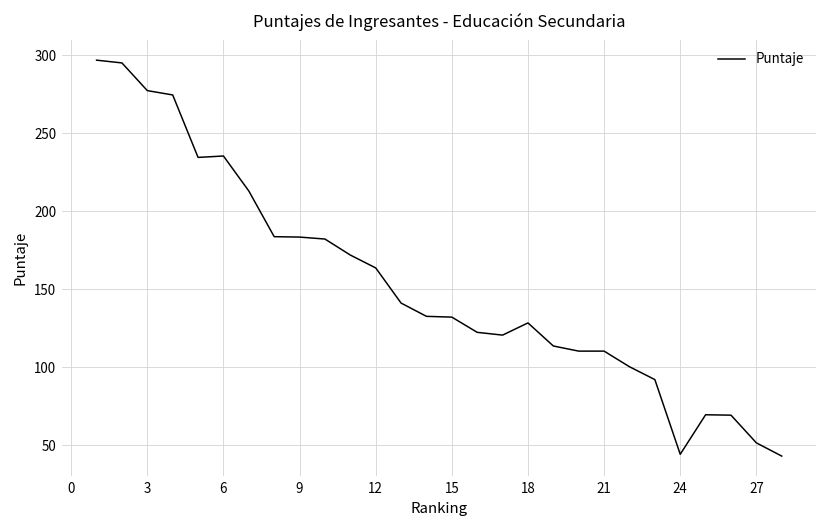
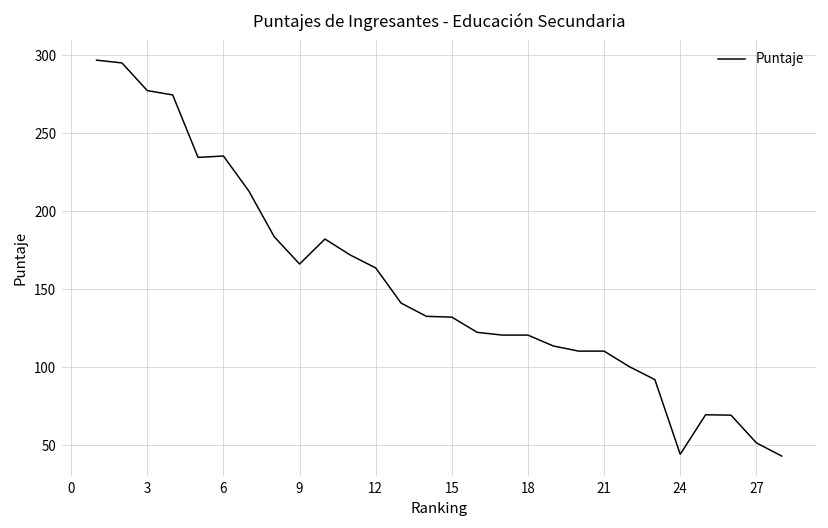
  {
    "3": 277,
    "6": 235,
-   "9": 183,
+   "9": 166,
    "12": 164,
    "15": 132,
-   "18": 128,
+   "18": 121,
    "21": 110,
    "24": 44,
    "27": 52
  }
